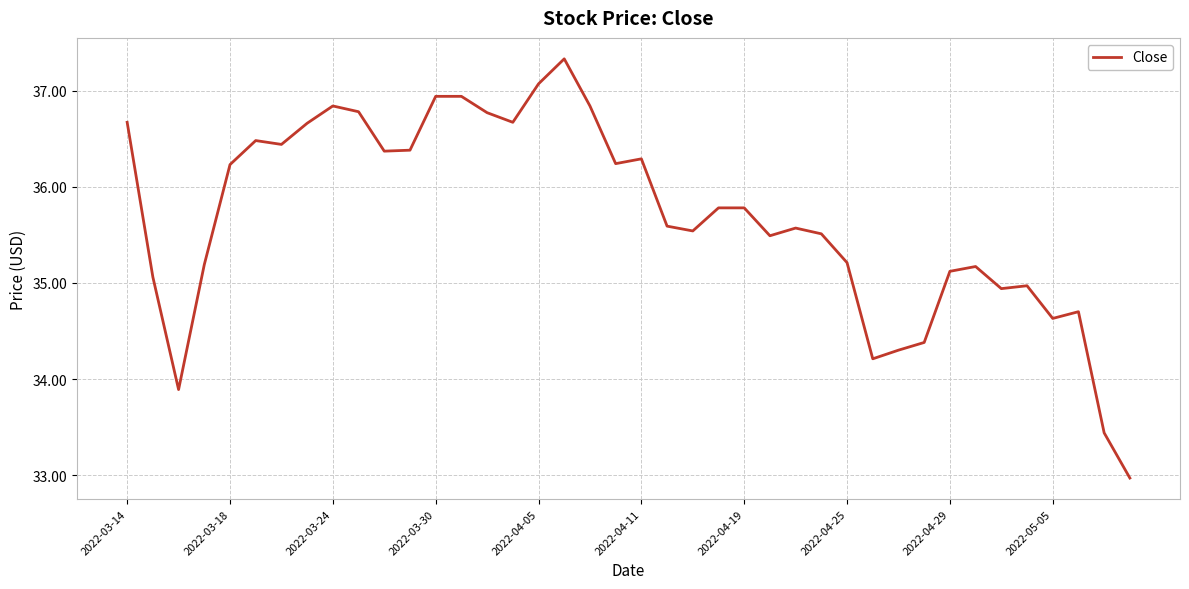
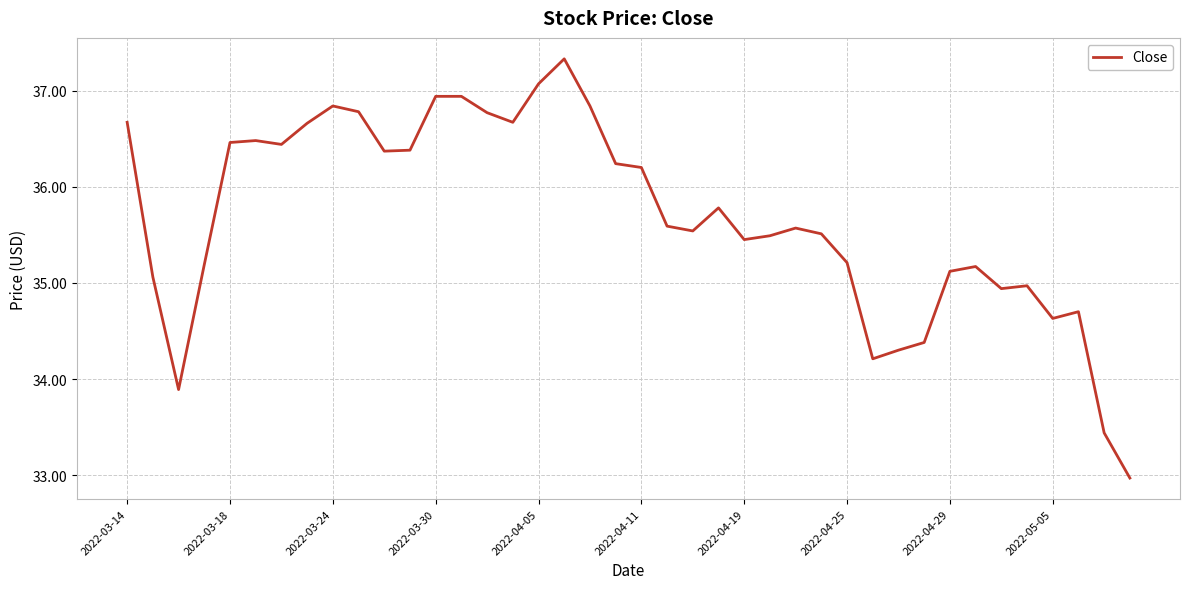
  {
    "2022-03-14": 36.7,
-   "2022-03-18": 36.2,
+   "2022-03-18": 36.5,
    "2022-03-24": 36.8,
    "2022-03-30": 36.9,
    "2022-04-05": 37.1,
-   "2022-04-11": 36.3,
-   "2022-04-19": 35.8,
+   "2022-04-11": 36.2,
+   "2022-04-19": 35.5,
    "2022-04-25": 35.2,
    "2022-04-29": 35.1,
    "2022-05-05": 34.6
  }
